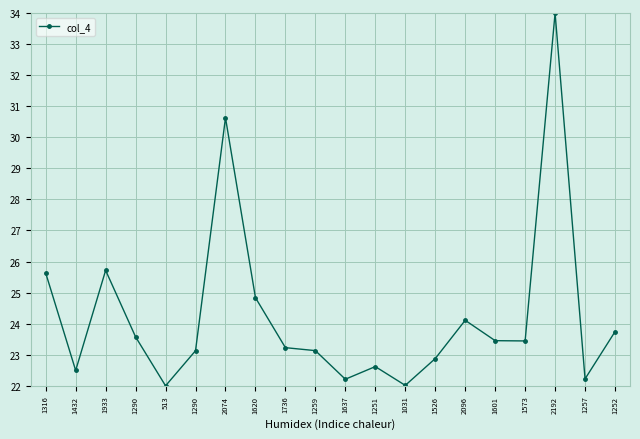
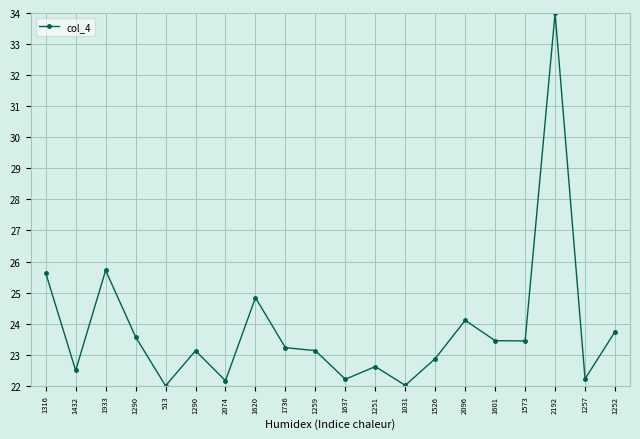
  {
    "1316": 25.6,
    "1432": 22.5,
    "1933": 25.7,
    "513": 22.0,
-   "2074": 30.6,
+   "2074": 22.2,
    "1620": 24.8,
    "1736": 23.2,
    "1259": 23.1,
    "1637": 22.2,
    "1251": 22.6,
    "1031": 22.0,
    "1526": 22.9,
    "2096": 24.1,
    "1601": 23.5,
    "1573": 23.4,
    "2192": 34.0,
    "1257": 22.2,
    "1252": 23.7
  }
